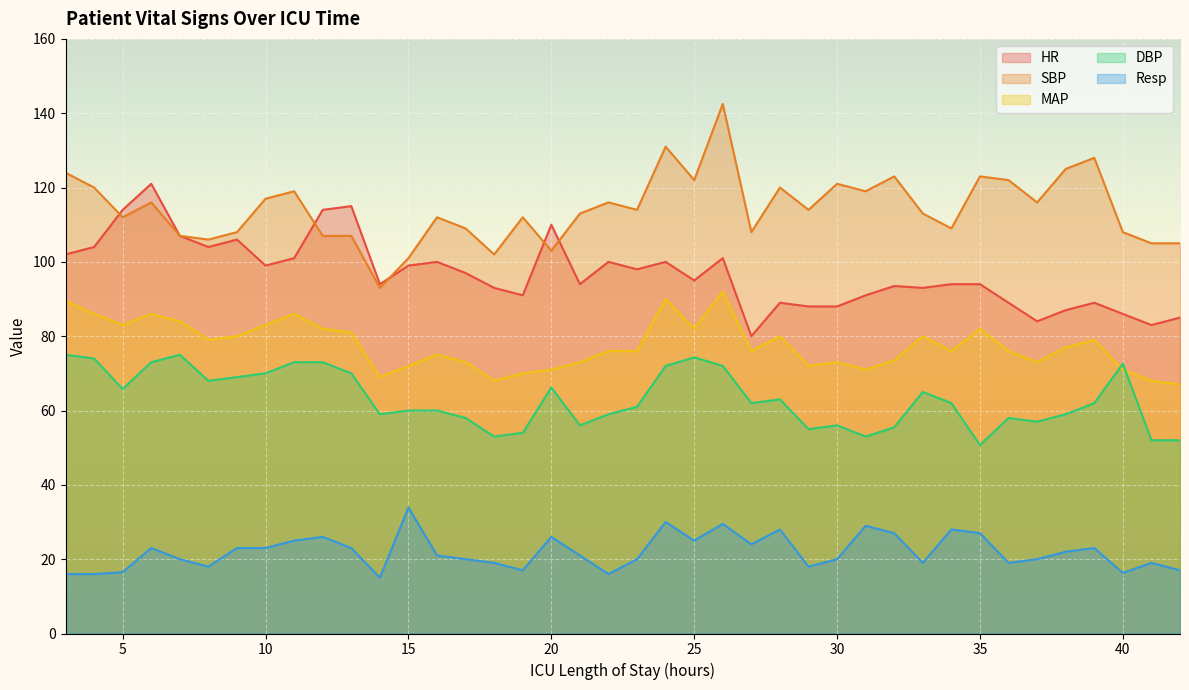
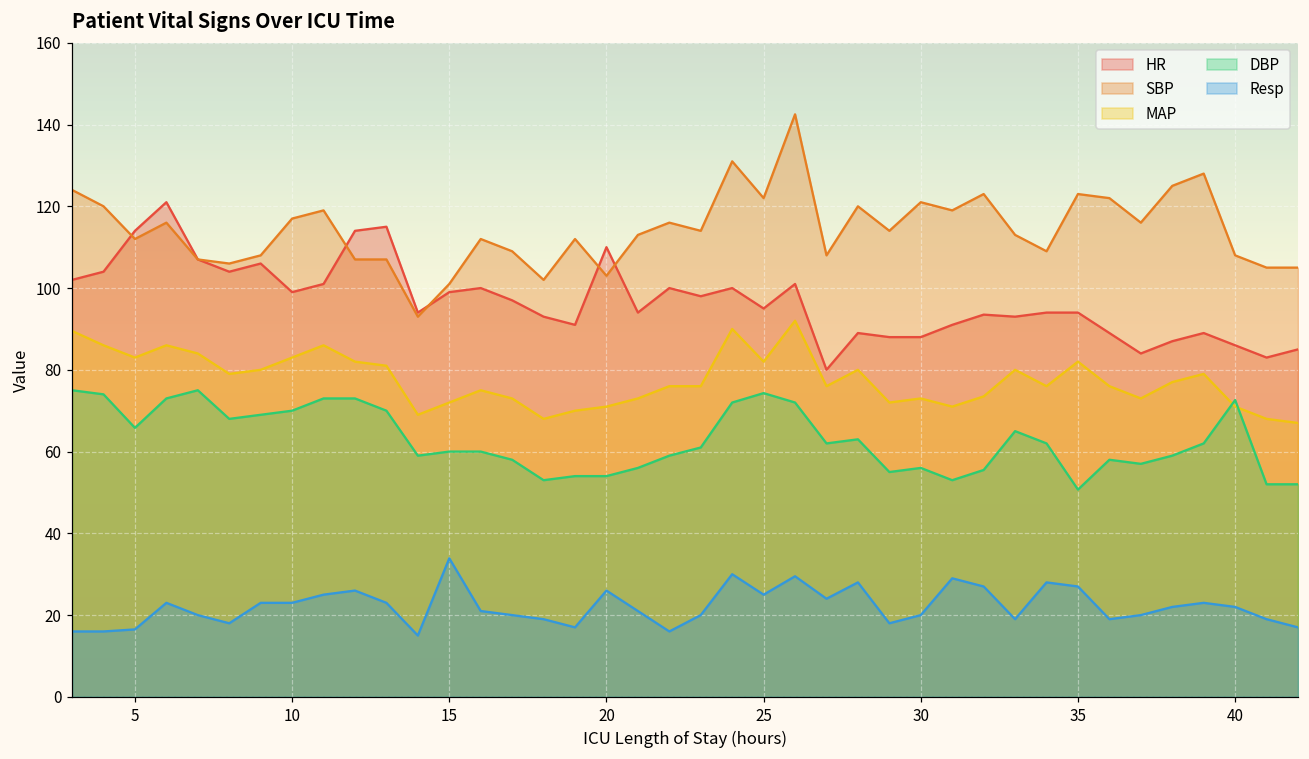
  {
    "DBP": {
      "5": 66,
      "10": 70,
      "15": 60,
-     "20": 66,
+     "20": 54,
      "25": 74,
      "30": 56,
      "35": 51,
      "40": 73
    },
    "Resp": {
      "5": 17,
      "10": 23,
      "15": 34,
      "20": 26,
      "25": 25,
      "30": 20,
      "35": 27,
-     "40": 16
+     "40": 22
    }
  }
